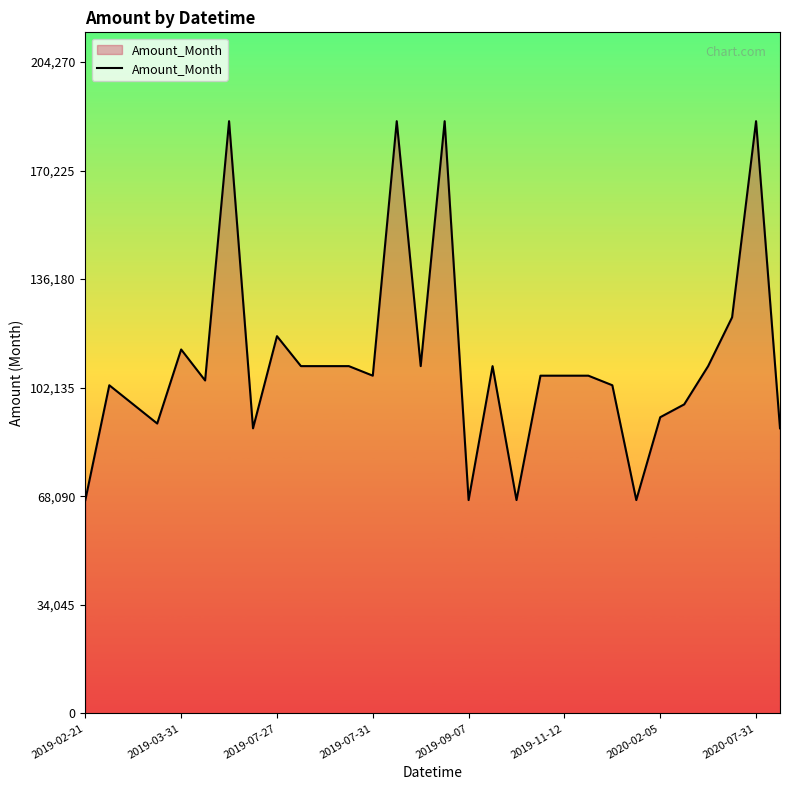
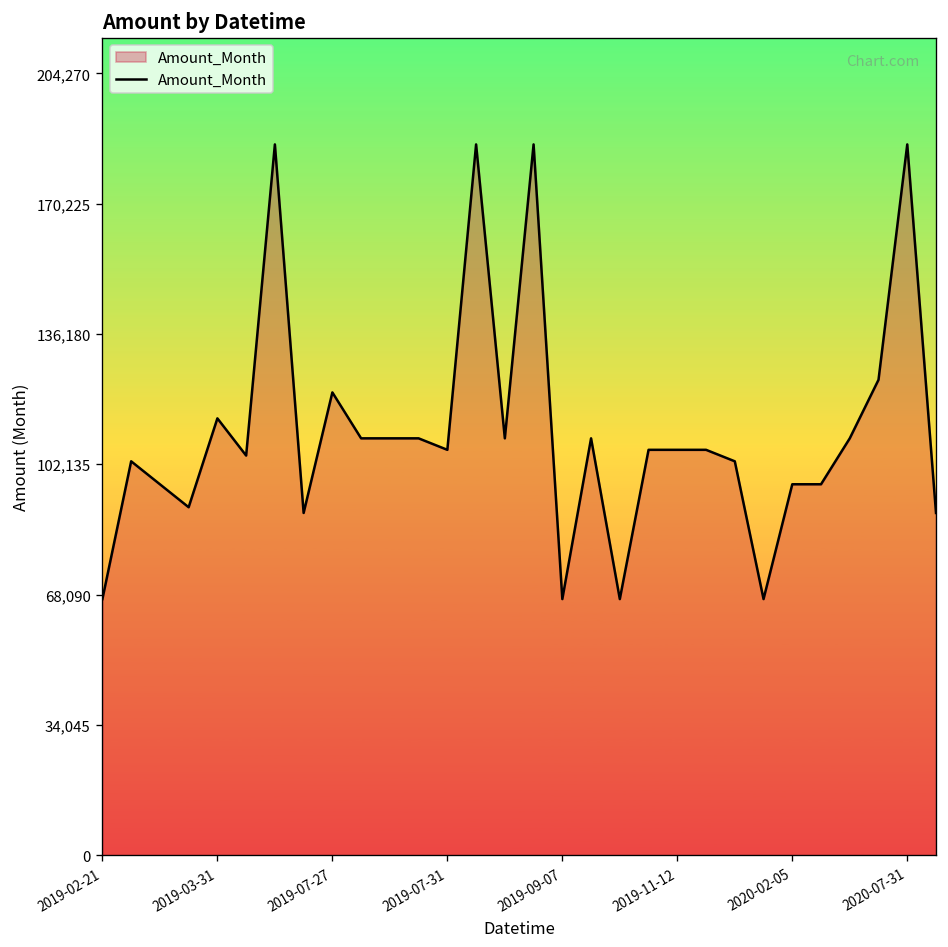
  {
    "2019-03-31": "114,000",
-   "2019-07-27": "118,000",
+   "2019-07-27": "121,000",
    "2019-09-07": "67,000",
    "2019-11-12": "106,000",
-   "2020-02-05": "93,000"
+   "2020-02-05": "97,000"
  }
